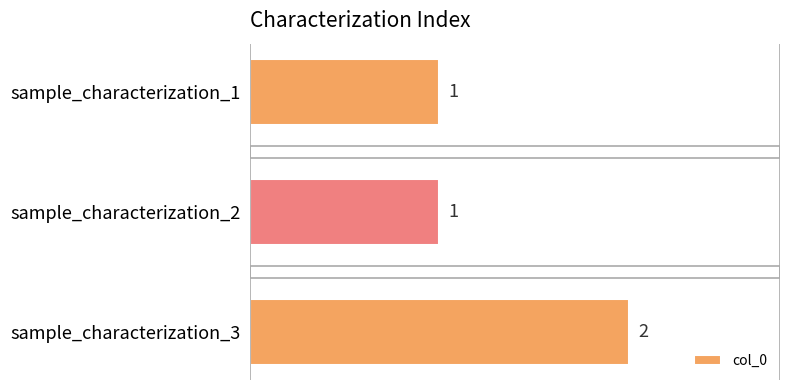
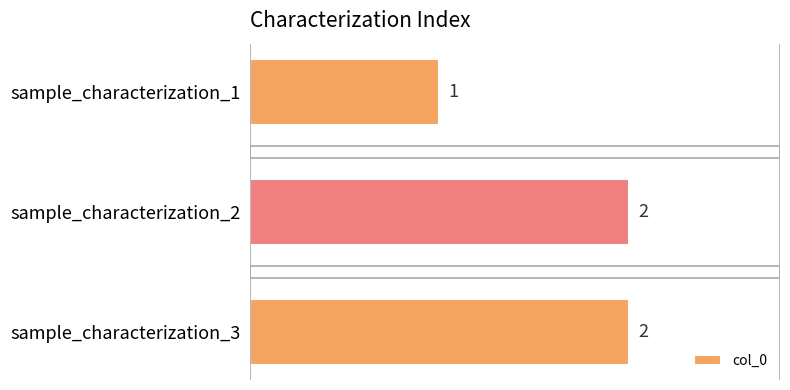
  {
    "sample_characterization_1": 1,
-   "sample_characterization_2": 1,
+   "sample_characterization_2": 2,
    "sample_characterization_3": 2
  }
